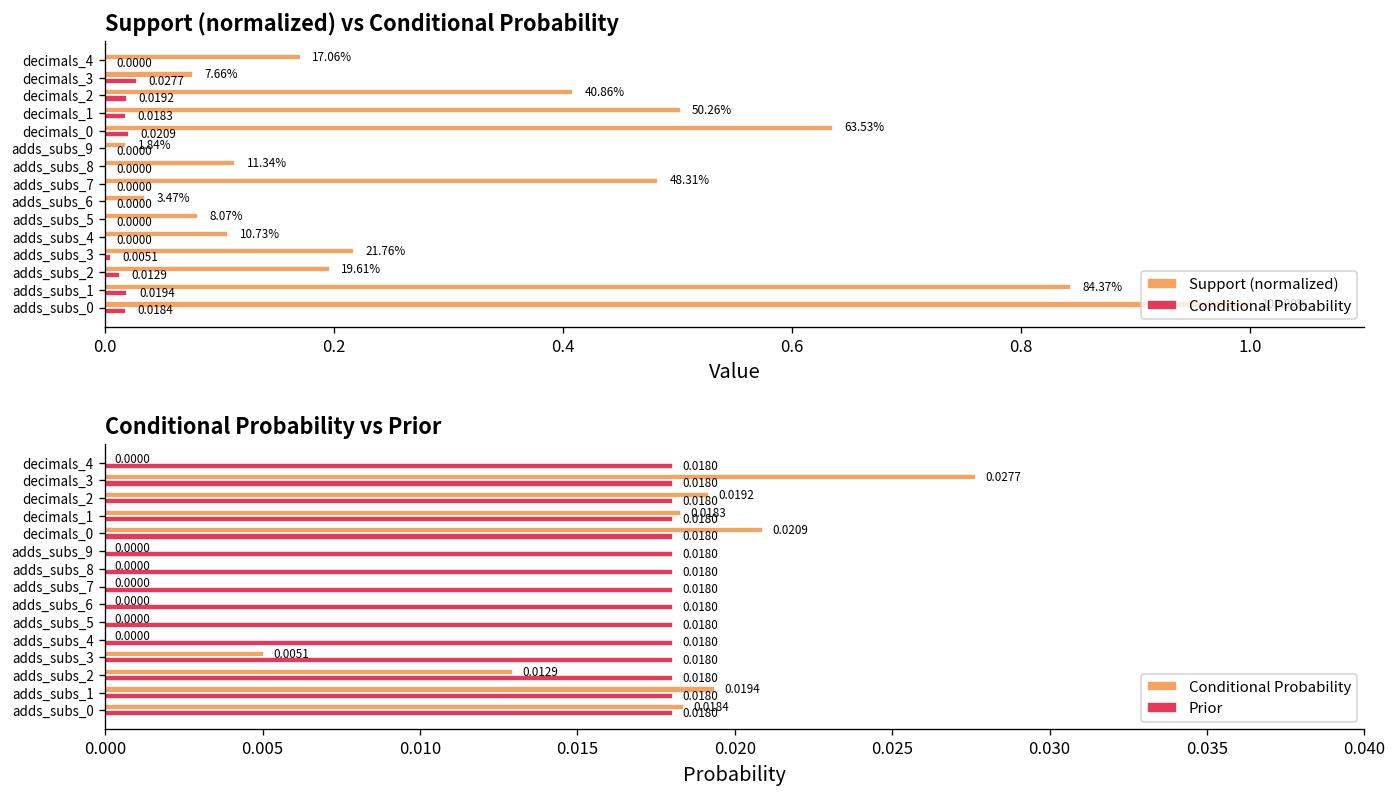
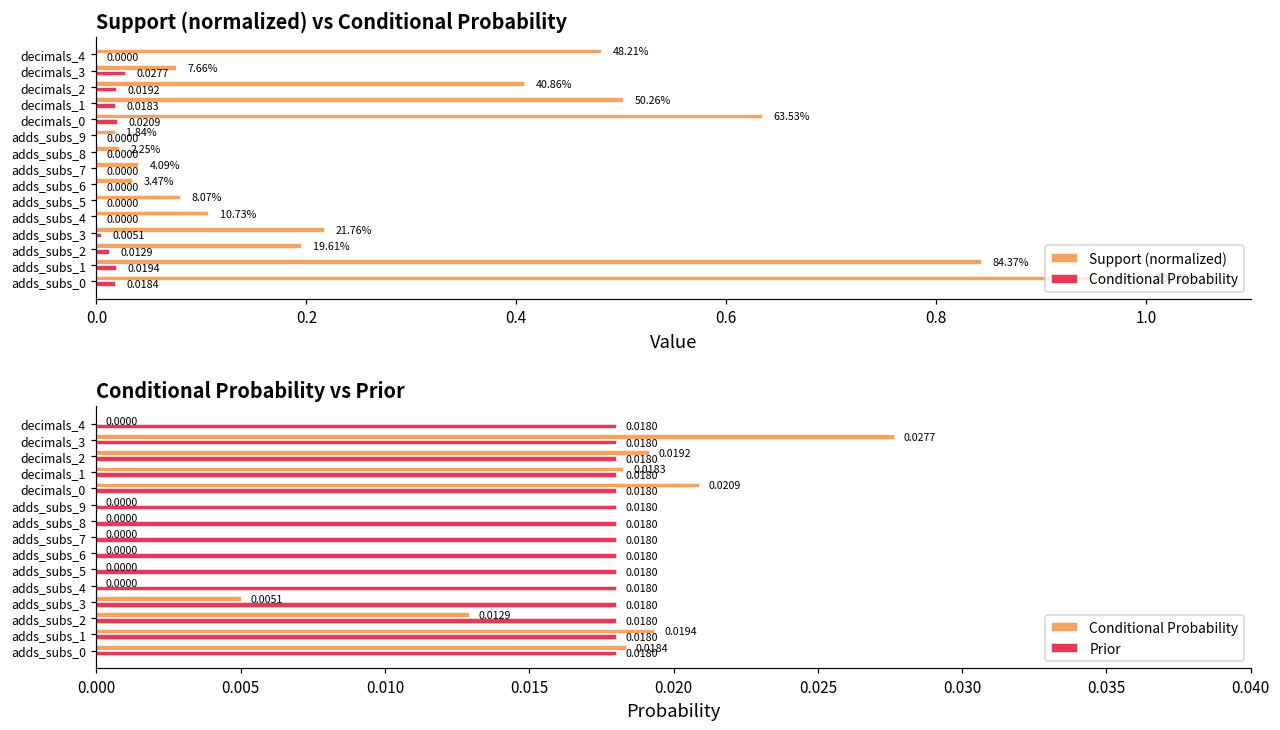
  {
    "Support (normalized) vs Conditional Probability": {
      "Support (normalized)": {
-       "decimals_4": "17.06%",
+       "decimals_4": "48.21%",
        "decimals_3": "7.66%",
        "decimals_2": "40.86%",
        "decimals_1": "50.26%",
        "decimals_0": "63.53%",
-       "adds_subs_8": "11.34%",
-       "adds_subs_7": "48.31%",
+       "adds_subs_8": "2.25%",
+       "adds_subs_7": "4.09%",
        "adds_subs_6": "3.47%",
        "adds_subs_5": "8.07%",
        "adds_subs_4": "10.73%",
        "adds_subs_3": "21.76%",
        "adds_subs_2": "19.61%",
        "adds_subs_1": "84.37%"
      }
    },
    "Conditional Probability vs Prior": {
      "Conditional Probability": {
        "decimals_4": "0.0000",
        "decimals_3": "0.0277",
        "decimals_2": "0.0192",
        "decimals_0": "0.0209",
        "adds_subs_9": "0.0000",
        "adds_subs_8": "0.0000",
        "adds_subs_7": "0.0000",
        "adds_subs_6": "0.0000",
        "adds_subs_5": "0.0000",
        "adds_subs_4": "0.0000",
        "adds_subs_3": "0.0051",
        "adds_subs_2": "0.0129",
        "adds_subs_1": "0.0194"
      },
      "Prior": {
        "decimals_4": "0.0180",
        "decimals_3": "0.0180",
        "decimals_2": "0.0180",
        "decimals_0": "0.0180",
        "adds_subs_9": "0.0180",
        "adds_subs_8": "0.0180",
        "adds_subs_7": "0.0180",
        "adds_subs_6": "0.0180",
        "adds_subs_5": "0.0180",
        "adds_subs_4": "0.0180",
        "adds_subs_3": "0.0180",
        "adds_subs_2": "0.0180",
        "adds_subs_1": "0.0180"
      }
    }
  }
